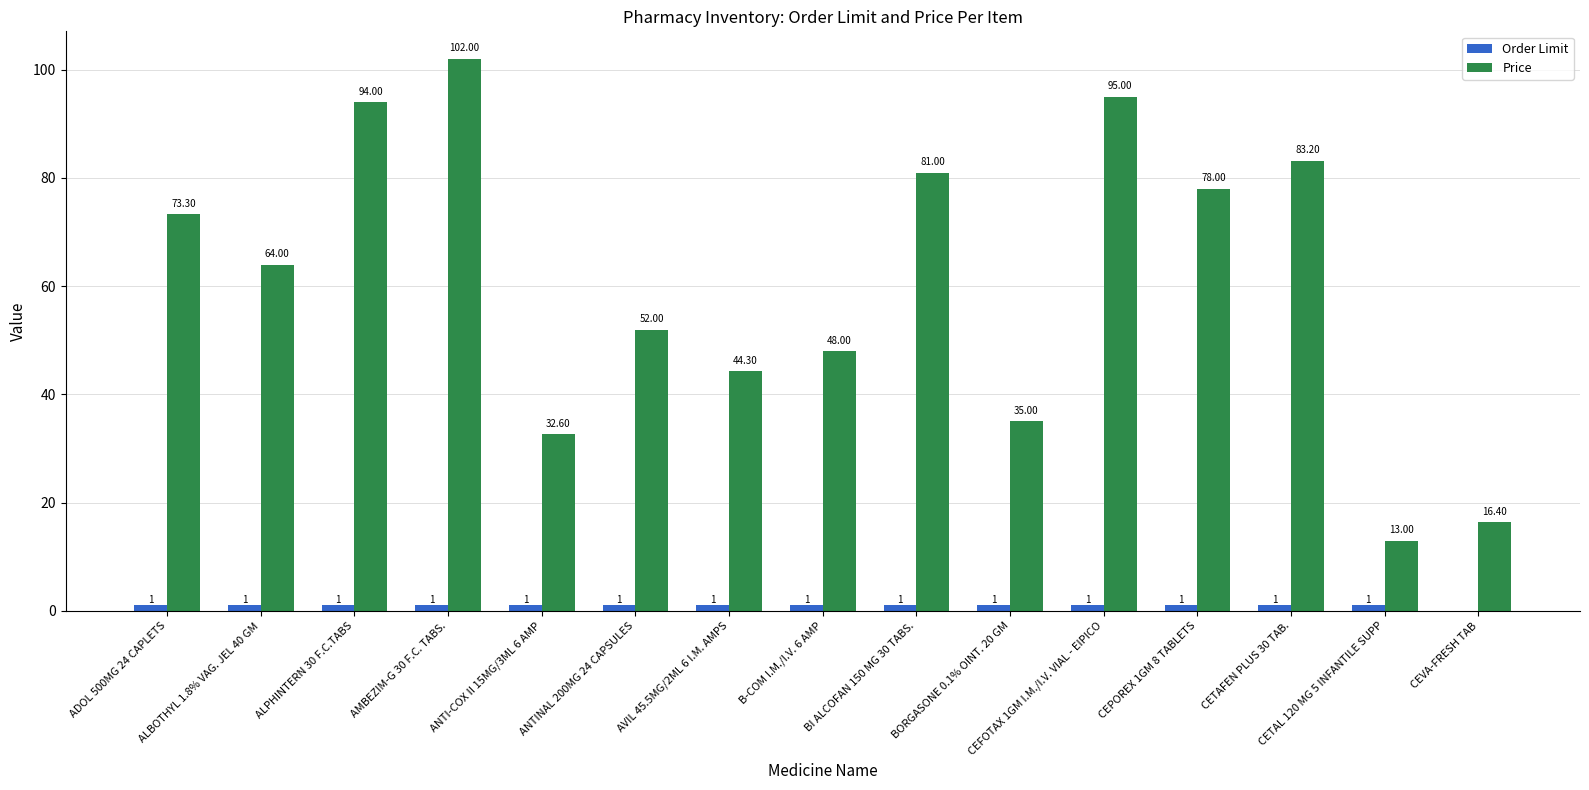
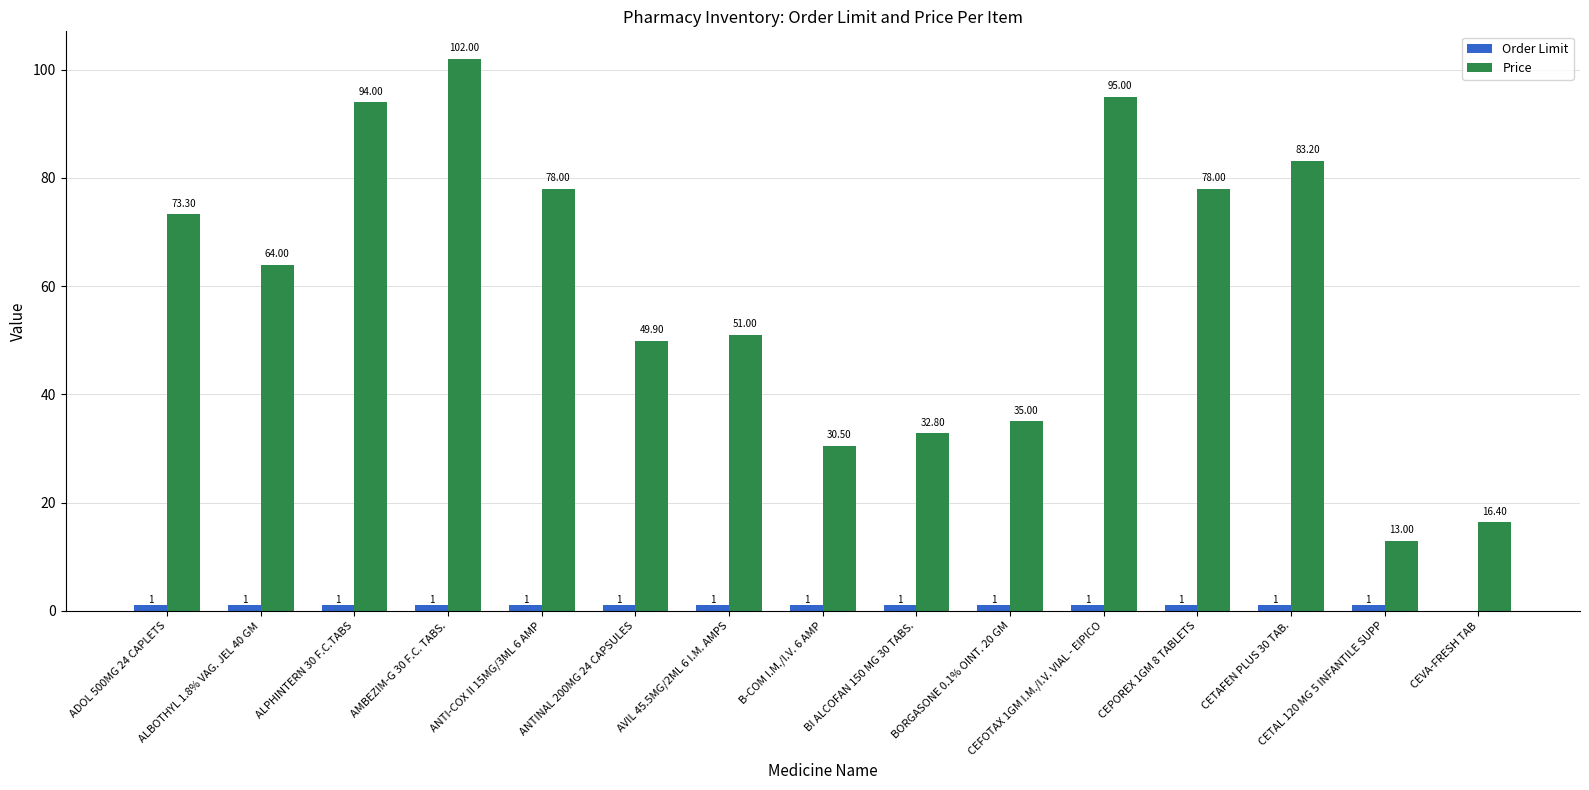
  {
    "Order Limit": {
      "ADOL 500MG 24 CAPLETS": 1,
      "ALBOTHYL 1.8% VAG. JEL 40 GM": 1,
      "ALPHINTERN 30 F.C.TABS": 1,
      "AMBEZIM-G 30 F.C. TABS.": 1,
      "ANTI-COX II 15MG/3ML 6 AMP": 1,
      "ANTINAL 200MG 24 CAPSULES": 1,
      "AVIL 45.5MG/2ML 6 I.M. AMPS": 1,
      "B-COM I.M./I.V. 6 AMP": 1,
      "BI ALCOFAN 150 MG 30 TABS.": 1,
      "BORGASONE 0.1% OINT. 20 GM": 1,
      "CEFOTAX 1GM I.M./I.V. VIAL - EIPICO": 1,
      "CEPOREX 1GM 8 TABLETS": 1,
      "CETAFEN PLUS 30 TAB.": 1,
      "CETAL 120 MG 5 INFANTILE SUPP": 1
    },
    "Price": {
      "ADOL 500MG 24 CAPLETS": 73.30,
      "ALBOTHYL 1.8% VAG. JEL 40 GM": 64.00,
      "ALPHINTERN 30 F.C.TABS": 94.00,
      "AMBEZIM-G 30 F.C. TABS.": 102.00,
-     "ANTI-COX II 15MG/3ML 6 AMP": 32.60,
-     "ANTINAL 200MG 24 CAPSULES": 52.00,
-     "AVIL 45.5MG/2ML 6 I.M. AMPS": 44.30,
-     "B-COM I.M./I.V. 6 AMP": 48.00,
-     "BI ALCOFAN 150 MG 30 TABS.": 81.00,
+     "ANTI-COX II 15MG/3ML 6 AMP": 78.00,
+     "ANTINAL 200MG 24 CAPSULES": 49.90,
+     "AVIL 45.5MG/2ML 6 I.M. AMPS": 51.00,
+     "B-COM I.M./I.V. 6 AMP": 30.50,
+     "BI ALCOFAN 150 MG 30 TABS.": 32.80,
      "BORGASONE 0.1% OINT. 20 GM": 35.00,
      "CEFOTAX 1GM I.M./I.V. VIAL - EIPICO": 95.00,
      "CEPOREX 1GM 8 TABLETS": 78.00,
      "CETAFEN PLUS 30 TAB.": 83.20,
      "CETAL 120 MG 5 INFANTILE SUPP": 13.00,
      "CEVA-FRESH TAB": 16.40
    }
  }
